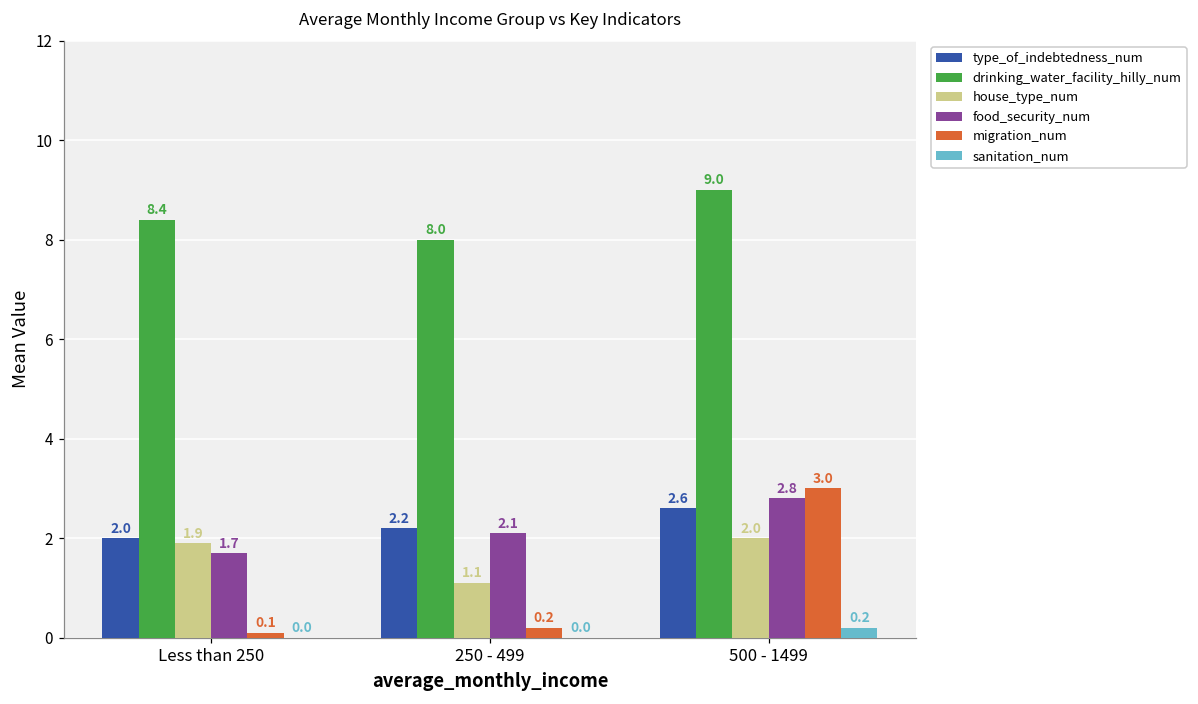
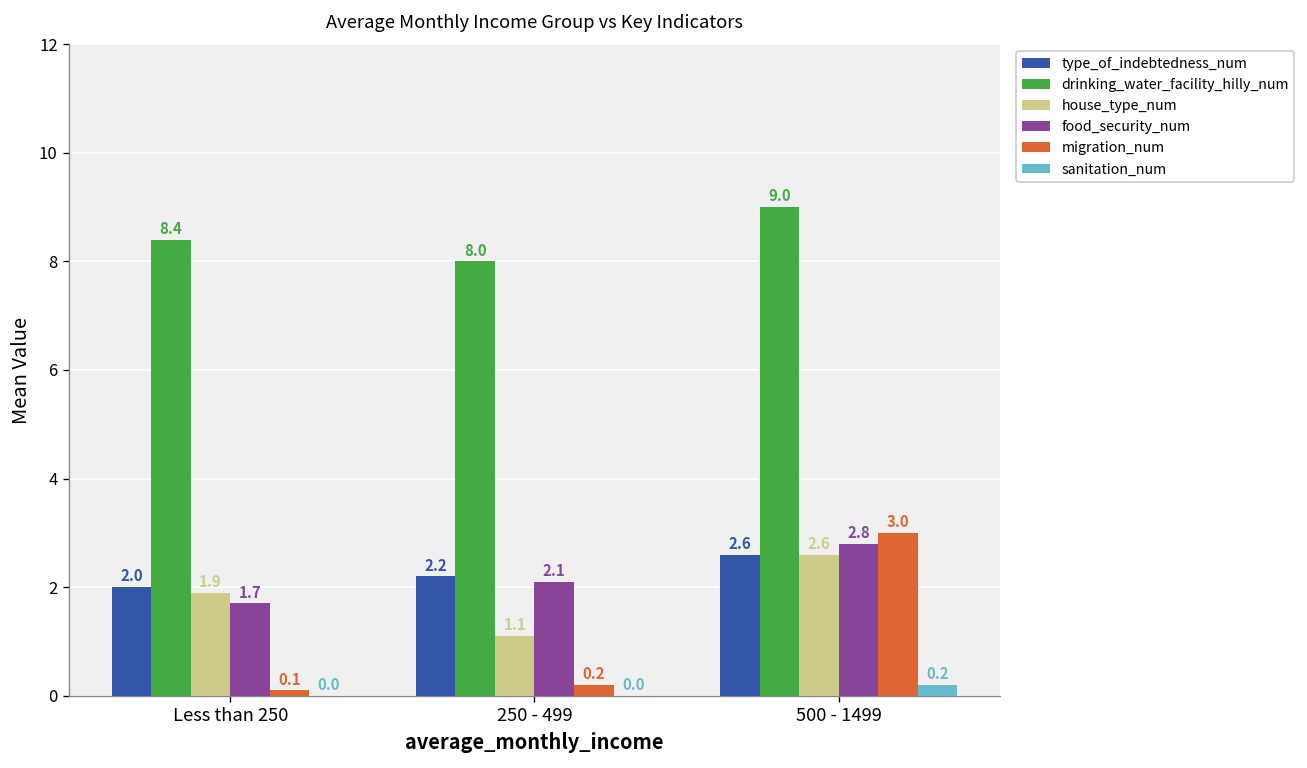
  {
    "type_of_indebtedness_num": {
      "Less than 250": 2.0,
      "250 - 499": 2.2,
      "500 - 1499": 2.6
    },
    "drinking_water_facility_hilly_num": {
      "Less than 250": 8.4,
      "250 - 499": 8.0,
      "500 - 1499": 9.0
    },
    "house_type_num": {
      "Less than 250": 1.9,
      "250 - 499": 1.1,
-     "500 - 1499": 2.0
+     "500 - 1499": 2.6
    },
    "food_security_num": {
      "Less than 250": 1.7,
      "250 - 499": 2.1,
      "500 - 1499": 2.8
    },
    "migration_num": {
      "Less than 250": 0.1,
      "250 - 499": 0.2,
      "500 - 1499": 3.0
    },
    "sanitation_num": {
      "Less than 250": 0.0,
      "250 - 499": 0.0,
      "500 - 1499": 0.2
    }
  }
